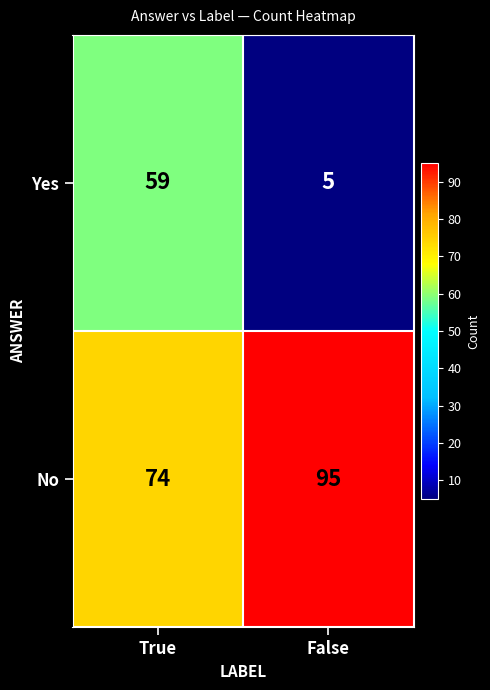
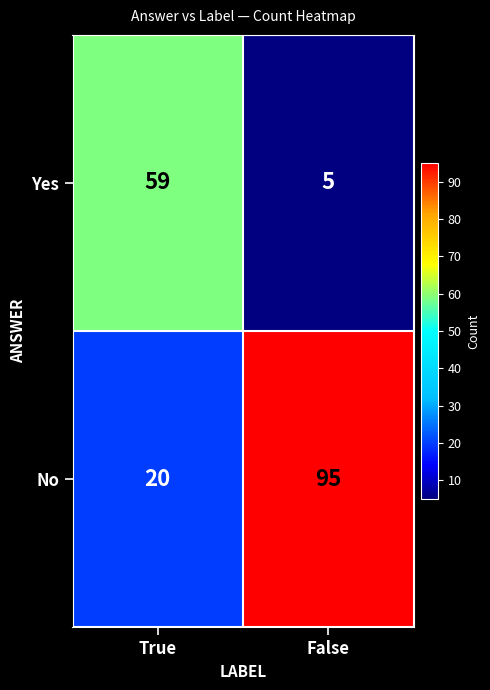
  {
    "Yes": {
      "True": 59,
      "False": 5
    },
    "No": {
-     "True": 74,
+     "True": 20,
      "False": 95
    }
  }
